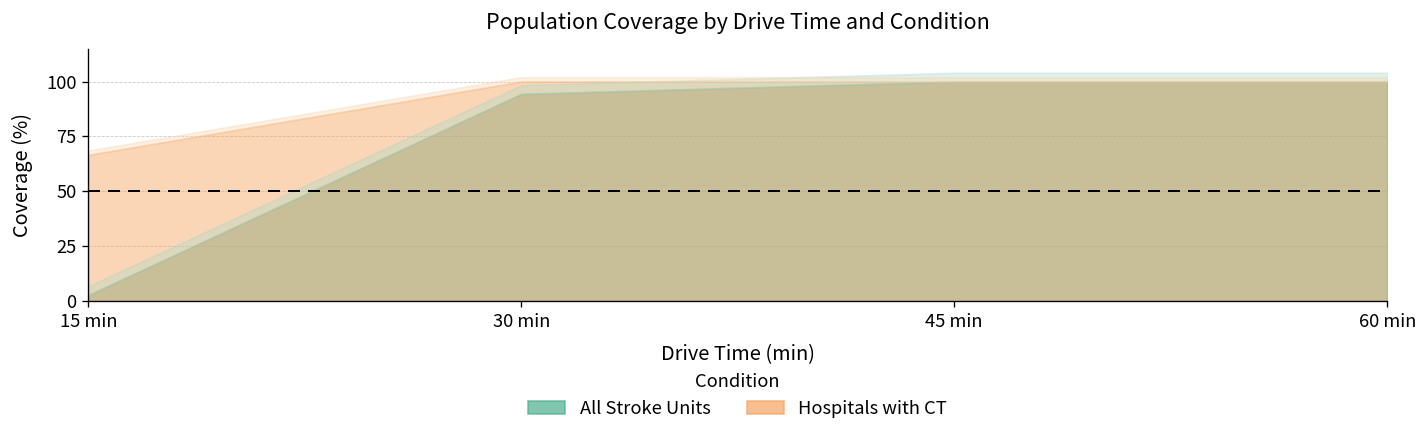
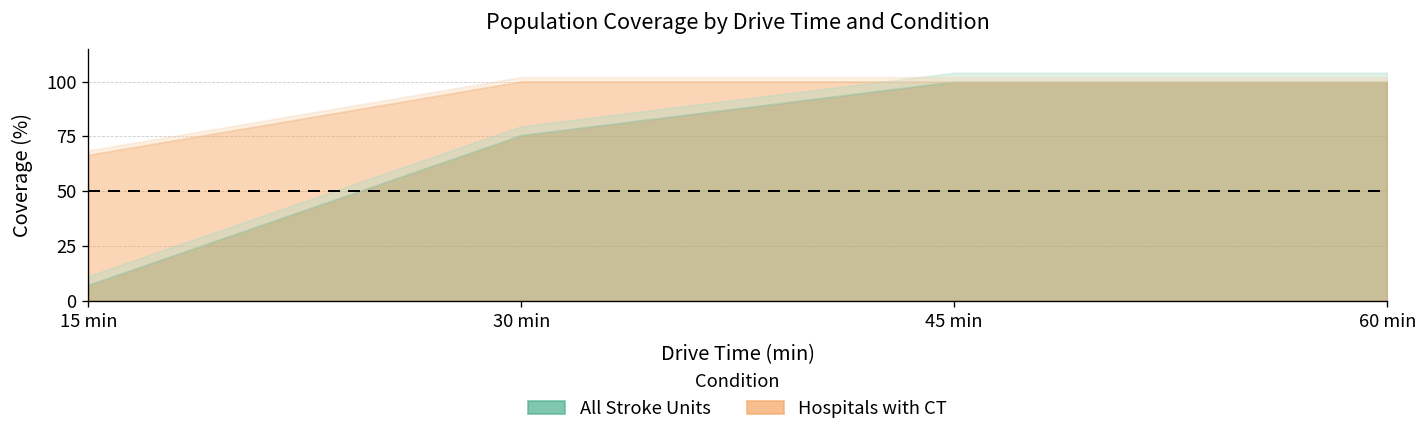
  {
    "All Stroke Units": {
-     "15 min": 3,
-     "30 min": 94
+     "15 min": 7,
+     "30 min": 76
    },
    "Hospitals with CT": {
      "15 min": 67,
      "30 min": 100
    }
  }
